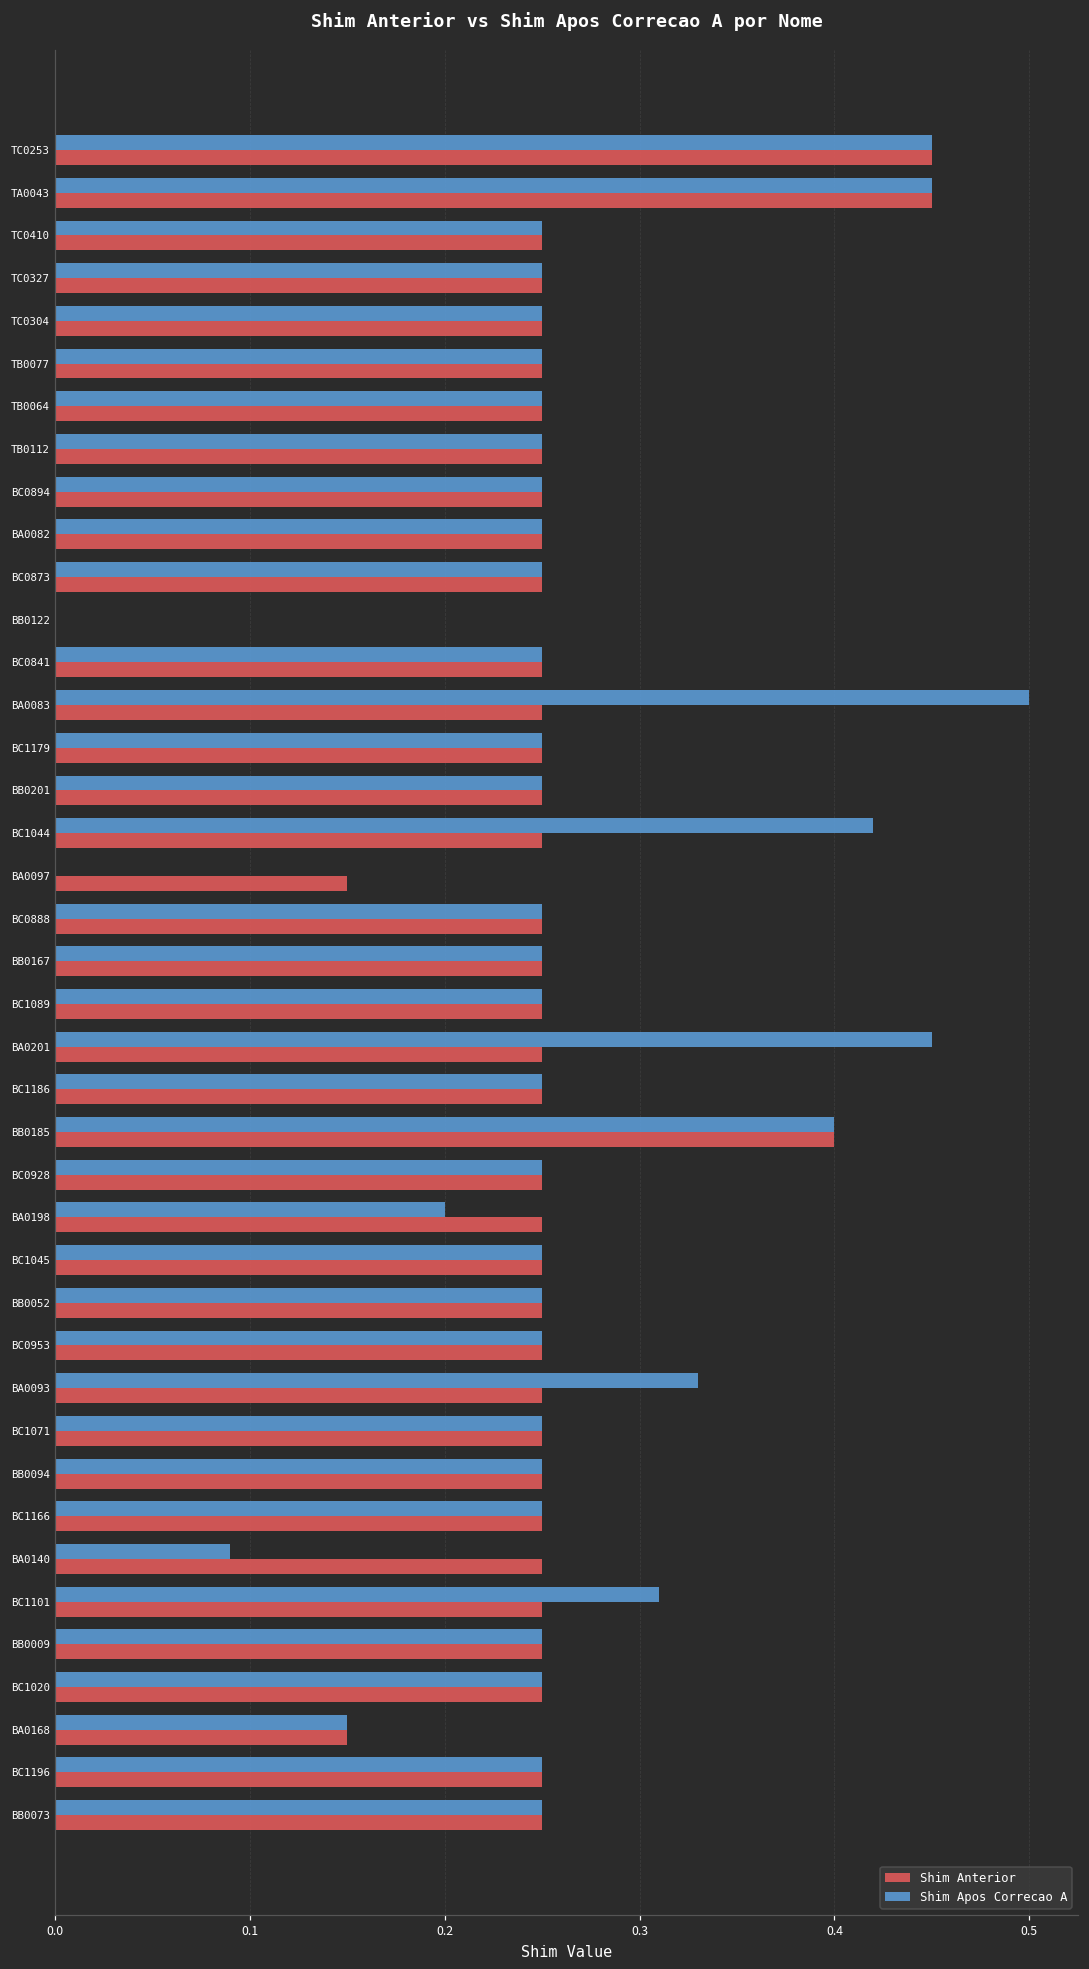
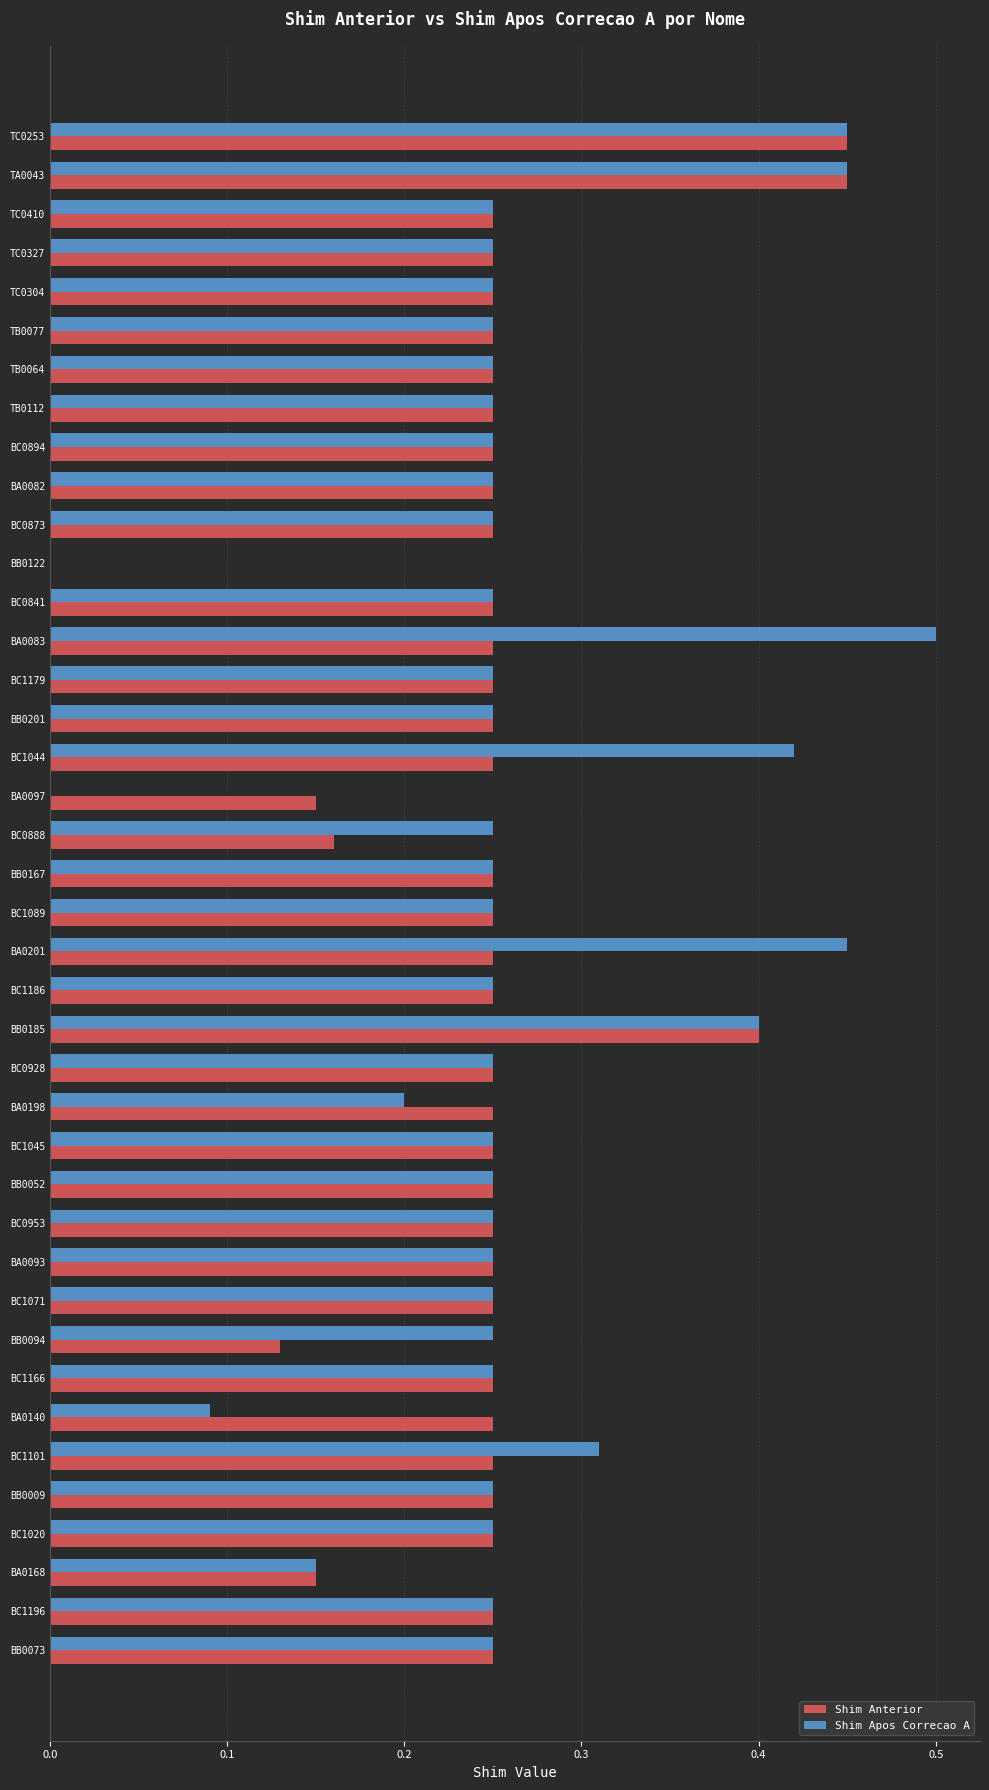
  {
    "Shim Anterior": {
      "TC0253": 0.45,
      "TA0043": 0.45,
      "TC0410": 0.25,
      "TC0327": 0.25,
      "TC0304": 0.25,
      "TB0077": 0.25,
      "TB0064": 0.25,
      "TB0112": 0.25,
      "BC0894": 0.25,
      "BA0082": 0.25,
      "BC0873": 0.25,
      "BB0122": 0.00,
      "BC0841": 0.25,
      "BA0083": 0.25,
      "BC1179": 0.25,
      "BB0201": 0.25,
      "BC1044": 0.25,
      "BA0097": 0.15,
-     "BC0888": 0.25,
+     "BC0888": 0.16,
      "BB0167": 0.25,
      "BC1089": 0.25,
      "BA0201": 0.25,
      "BC1186": 0.25,
      "BB0185": 0.40,
      "BC0928": 0.25,
      "BA0198": 0.25,
      "BC1045": 0.25,
      "BB0052": 0.25,
      "BC0953": 0.25,
      "BA0093": 0.25,
      "BC1071": 0.25,
-     "BB0094": 0.25,
+     "BB0094": 0.13,
      "BC1166": 0.25,
      "BA0140": 0.25,
      "BC1101": 0.25,
      "BB0009": 0.25,
      "BC1020": 0.25,
      "BA0168": 0.15,
      "BC1196": 0.25,
      "BB0073": 0.25
    },
    "Shim Apos Correcao A": {
      "TC0253": 0.45,
      "TA0043": 0.45,
      "TC0410": 0.25,
      "TC0327": 0.25,
      "TC0304": 0.25,
      "TB0077": 0.25,
      "TB0064": 0.25,
      "TB0112": 0.25,
      "BC0894": 0.25,
      "BA0082": 0.25,
      "BC0873": 0.25,
      "BB0122": 0.00,
      "BC0841": 0.25,
      "BA0083": 0.50,
      "BC1179": 0.25,
      "BB0201": 0.25,
      "BC1044": 0.42,
      "BA0097": 0.00,
      "BC0888": 0.25,
      "BB0167": 0.25,
      "BC1089": 0.25,
      "BA0201": 0.45,
      "BC1186": 0.25,
      "BB0185": 0.40,
      "BC0928": 0.25,
      "BA0198": 0.20,
      "BC1045": 0.25,
      "BB0052": 0.25,
      "BC0953": 0.25,
-     "BA0093": 0.33,
+     "BA0093": 0.25,
      "BC1071": 0.25,
      "BB0094": 0.25,
      "BC1166": 0.25,
      "BA0140": 0.09,
      "BC1101": 0.31,
      "BB0009": 0.25,
      "BC1020": 0.25,
      "BA0168": 0.15,
      "BC1196": 0.25,
      "BB0073": 0.25
    }
  }
